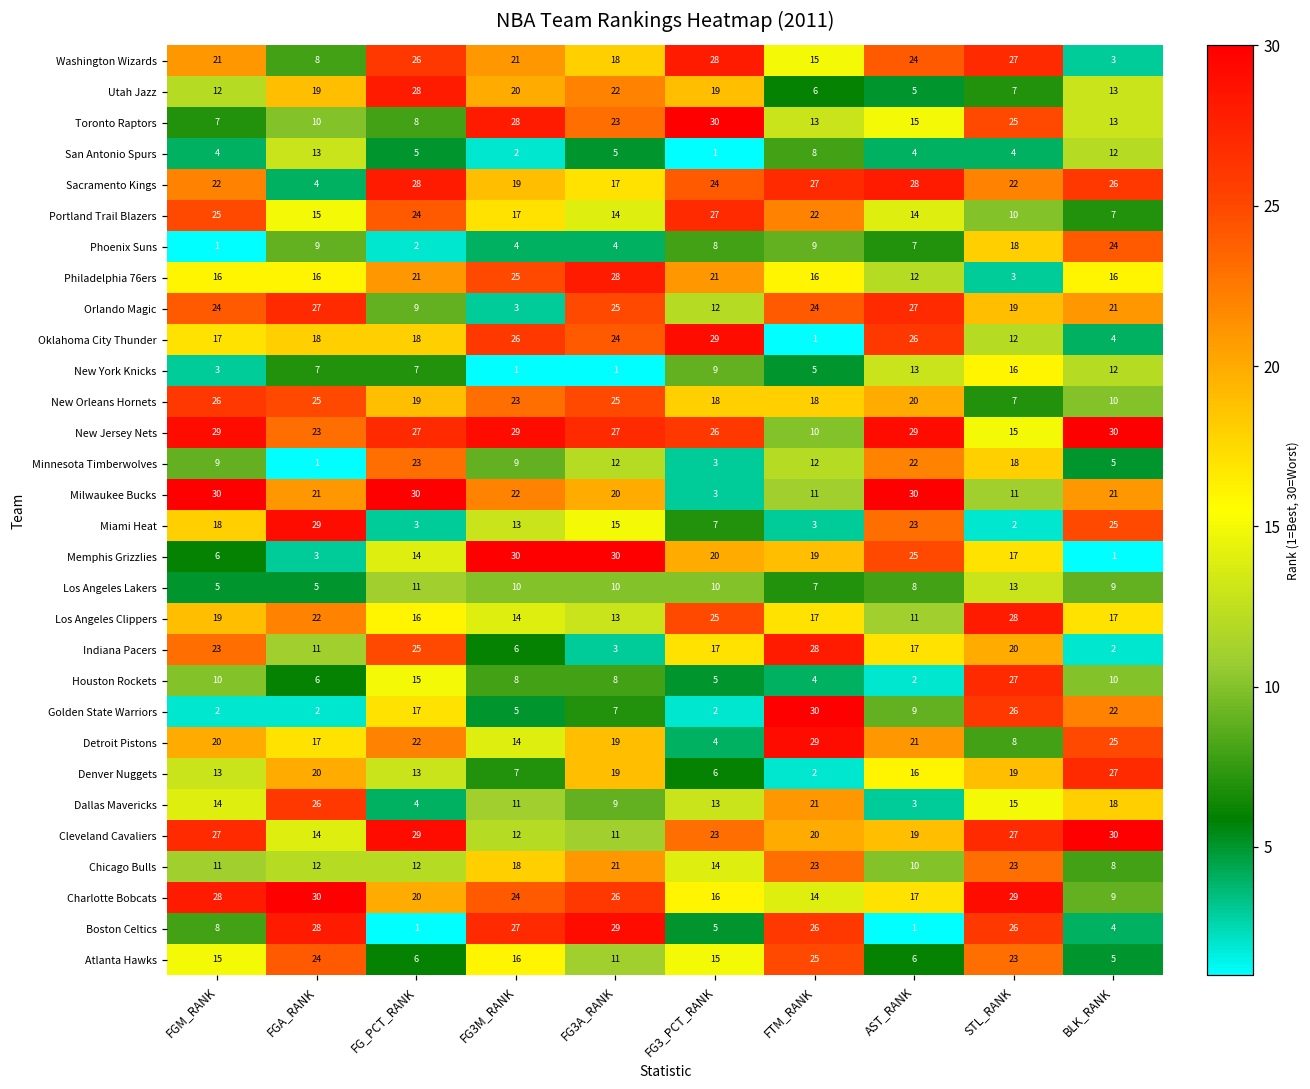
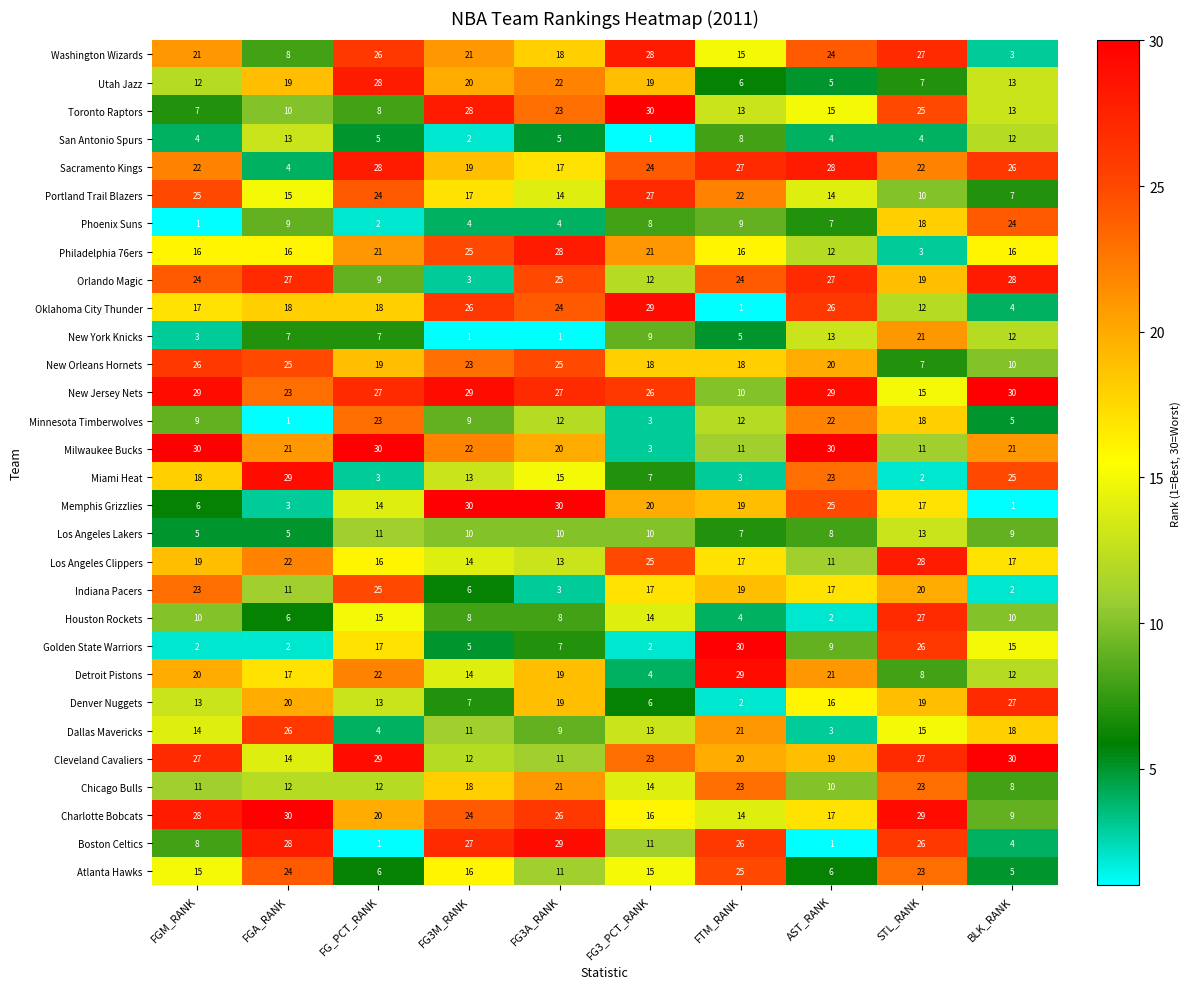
  {
    "Orlando Magic": {
      "FGM_RANK": 24,
      "FGA_RANK": 27,
      "FG_PCT_RANK": 9,
      "FG3M_RANK": 3,
      "FG3A_RANK": 25,
      "FG3_PCT_RANK": 12,
      "FTM_RANK": 24,
      "AST_RANK": 27,
      "STL_RANK": 19,
-     "BLK_RANK": 21
+     "BLK_RANK": 28
    },
    "New York Knicks": {
      "FGM_RANK": 3,
      "FGA_RANK": 7,
      "FG_PCT_RANK": 7,
      "FG3M_RANK": 1,
      "FG3A_RANK": 1,
      "FG3_PCT_RANK": 9,
      "FTM_RANK": 5,
      "AST_RANK": 13,
-     "STL_RANK": 16,
+     "STL_RANK": 21,
      "BLK_RANK": 12
    },
    "Indiana Pacers": {
      "FGM_RANK": 23,
      "FGA_RANK": 11,
      "FG_PCT_RANK": 25,
      "FG3M_RANK": 6,
      "FG3A_RANK": 3,
      "FG3_PCT_RANK": 17,
-     "FTM_RANK": 28,
+     "FTM_RANK": 19,
      "AST_RANK": 17,
      "STL_RANK": 20,
      "BLK_RANK": 2
    },
    "Houston Rockets": {
      "FGM_RANK": 10,
      "FGA_RANK": 6,
      "FG_PCT_RANK": 15,
      "FG3M_RANK": 8,
      "FG3A_RANK": 8,
-     "FG3_PCT_RANK": 5,
+     "FG3_PCT_RANK": 14,
      "FTM_RANK": 4,
      "AST_RANK": 2,
      "STL_RANK": 27,
      "BLK_RANK": 10
    },
    "Golden State Warriors": {
      "FGM_RANK": 2,
      "FGA_RANK": 2,
      "FG_PCT_RANK": 17,
      "FG3M_RANK": 5,
      "FG3A_RANK": 7,
      "FG3_PCT_RANK": 2,
      "FTM_RANK": 30,
      "AST_RANK": 9,
      "STL_RANK": 26,
-     "BLK_RANK": 22
+     "BLK_RANK": 15
    },
    "Detroit Pistons": {
      "FGM_RANK": 20,
      "FGA_RANK": 17,
      "FG_PCT_RANK": 22,
      "FG3M_RANK": 14,
      "FG3A_RANK": 19,
      "FG3_PCT_RANK": 4,
      "FTM_RANK": 29,
      "AST_RANK": 21,
      "STL_RANK": 8,
-     "BLK_RANK": 25
+     "BLK_RANK": 12
    },
    "Boston Celtics": {
      "FGM_RANK": 8,
      "FGA_RANK": 28,
      "FG_PCT_RANK": 1,
      "FG3M_RANK": 27,
      "FG3A_RANK": 29,
-     "FG3_PCT_RANK": 5,
+     "FG3_PCT_RANK": 11,
      "FTM_RANK": 26,
      "AST_RANK": 1,
      "STL_RANK": 26,
      "BLK_RANK": 4
    }
  }
